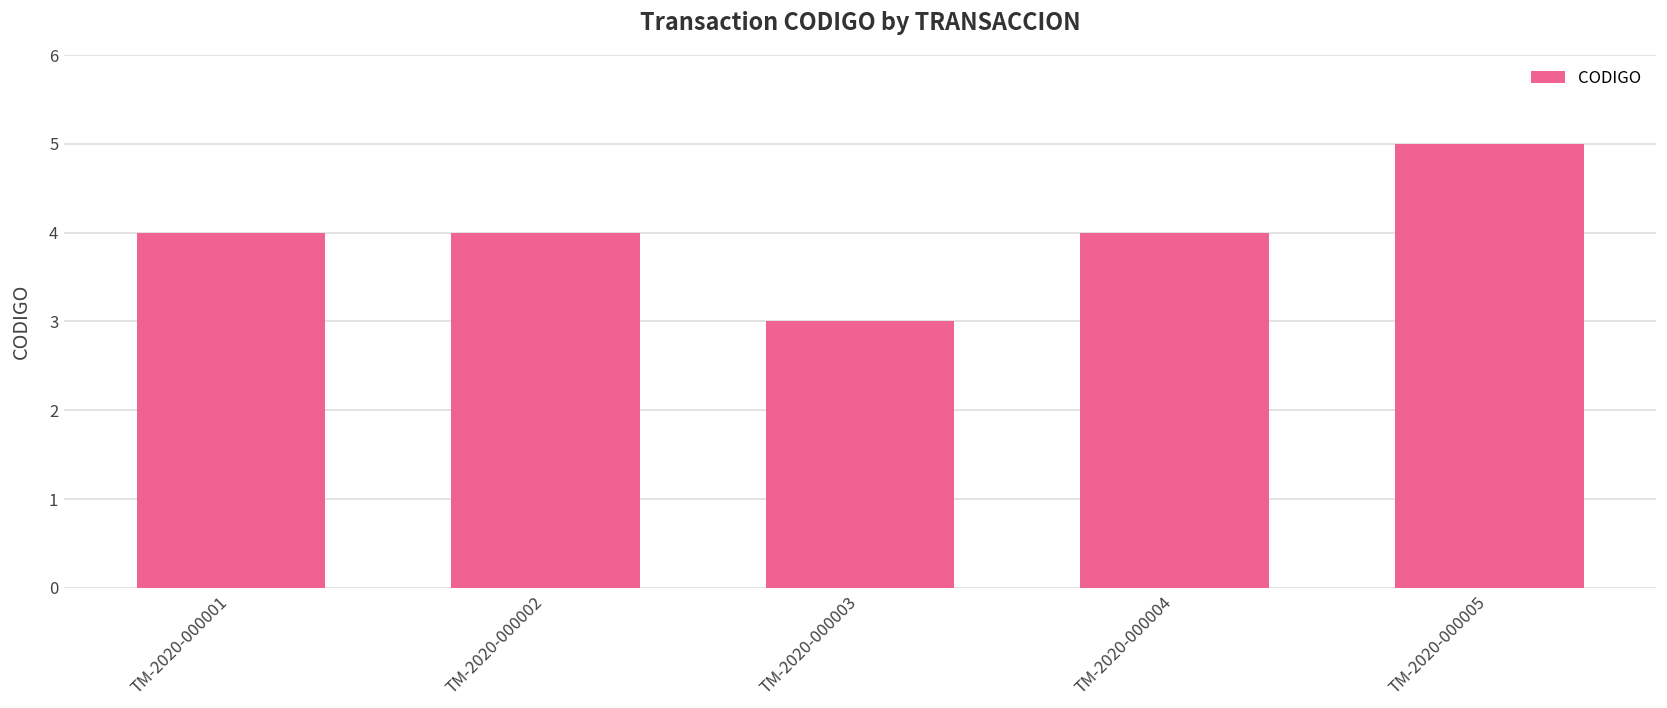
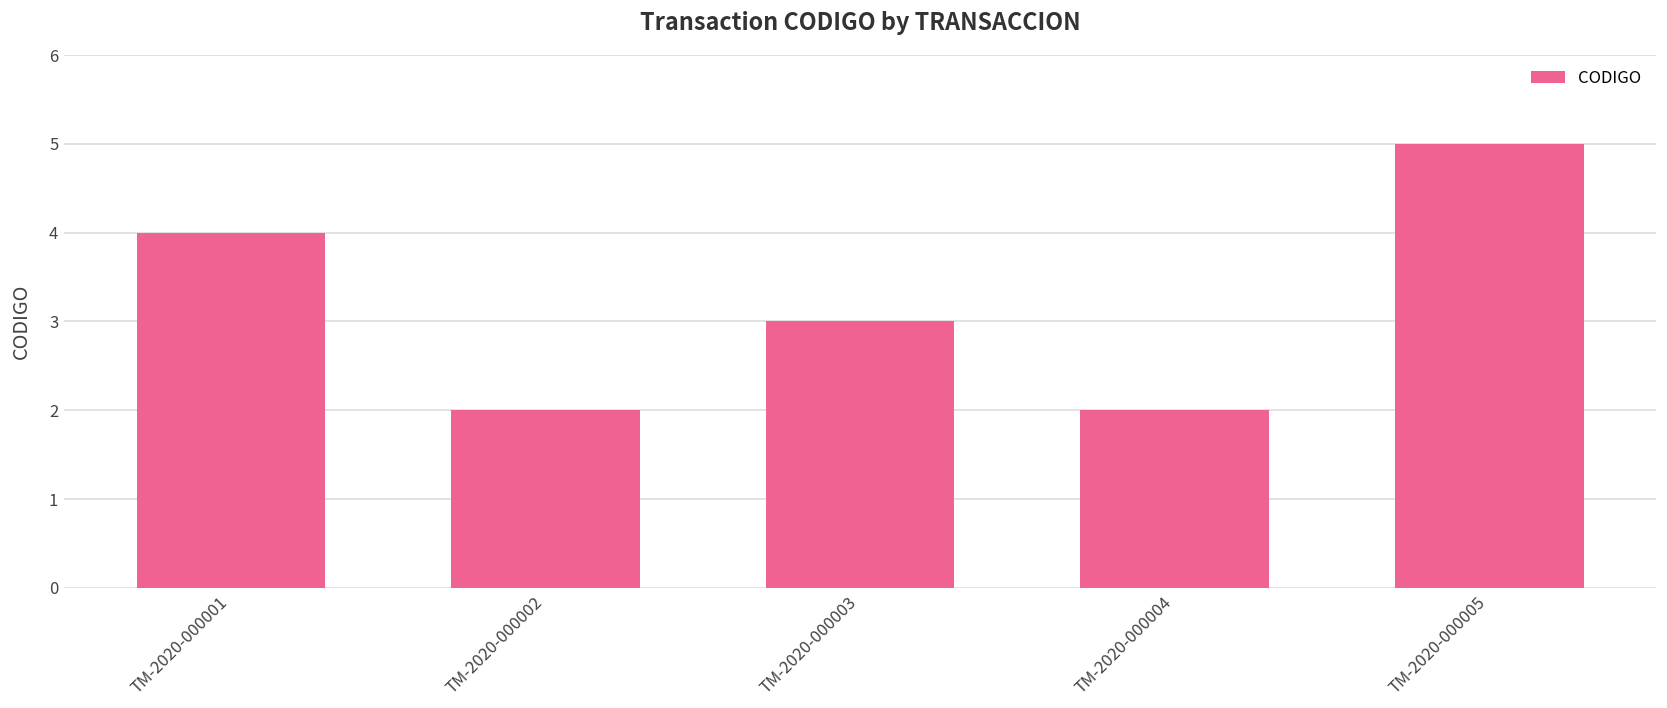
  {
    "TM-2020-000001": 4,
-   "TM-2020-000002": 4,
+   "TM-2020-000002": 2,
    "TM-2020-000003": 3,
-   "TM-2020-000004": 4,
+   "TM-2020-000004": 2,
    "TM-2020-000005": 5
  }
